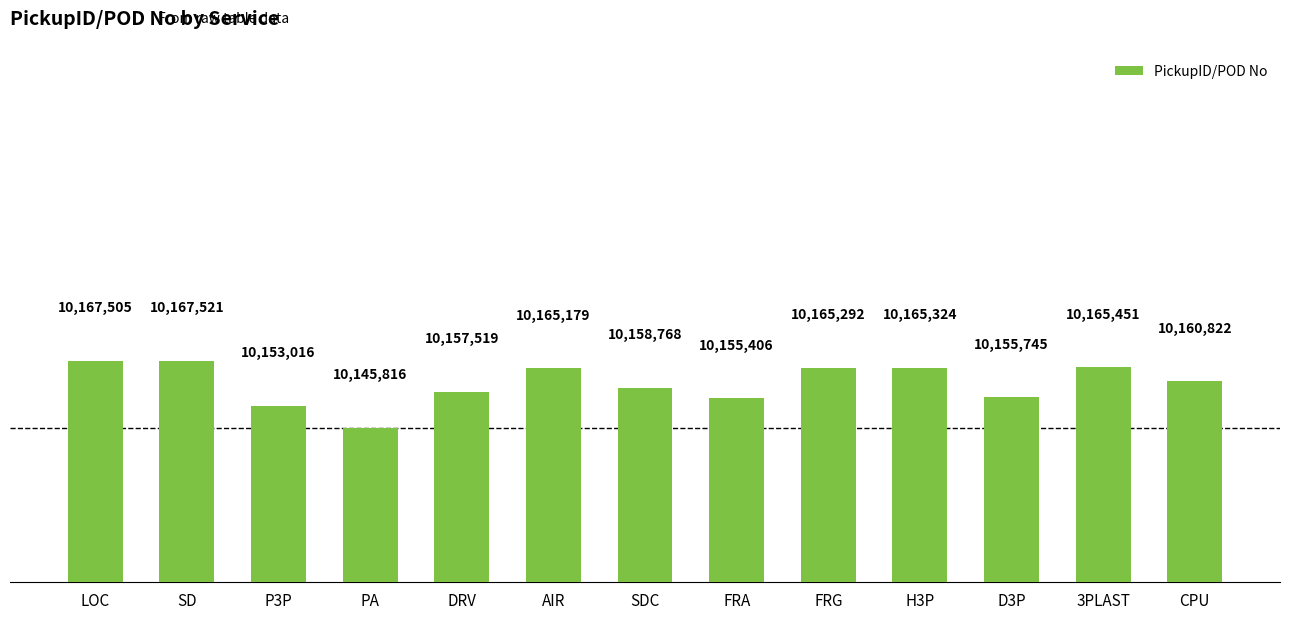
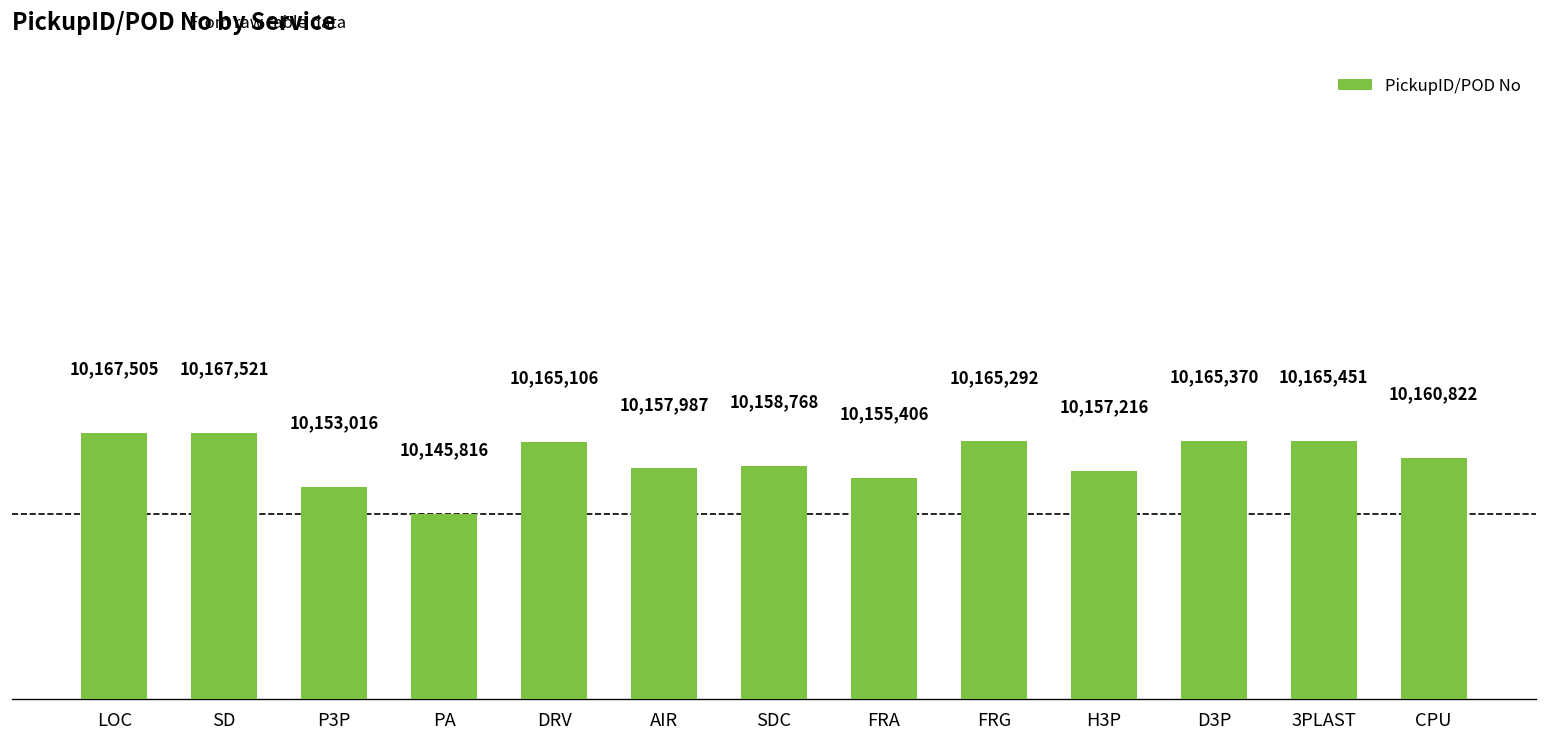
  {
-   "DRV": "10,157,519",
-   "AIR": "10,165,179",
-   "H3P": "10,165,324",
-   "D3P": "10,155,745"
+   "DRV": "10,165,106",
+   "AIR": "10,157,987",
+   "H3P": "10,157,216",
+   "D3P": "10,165,370"
  }
